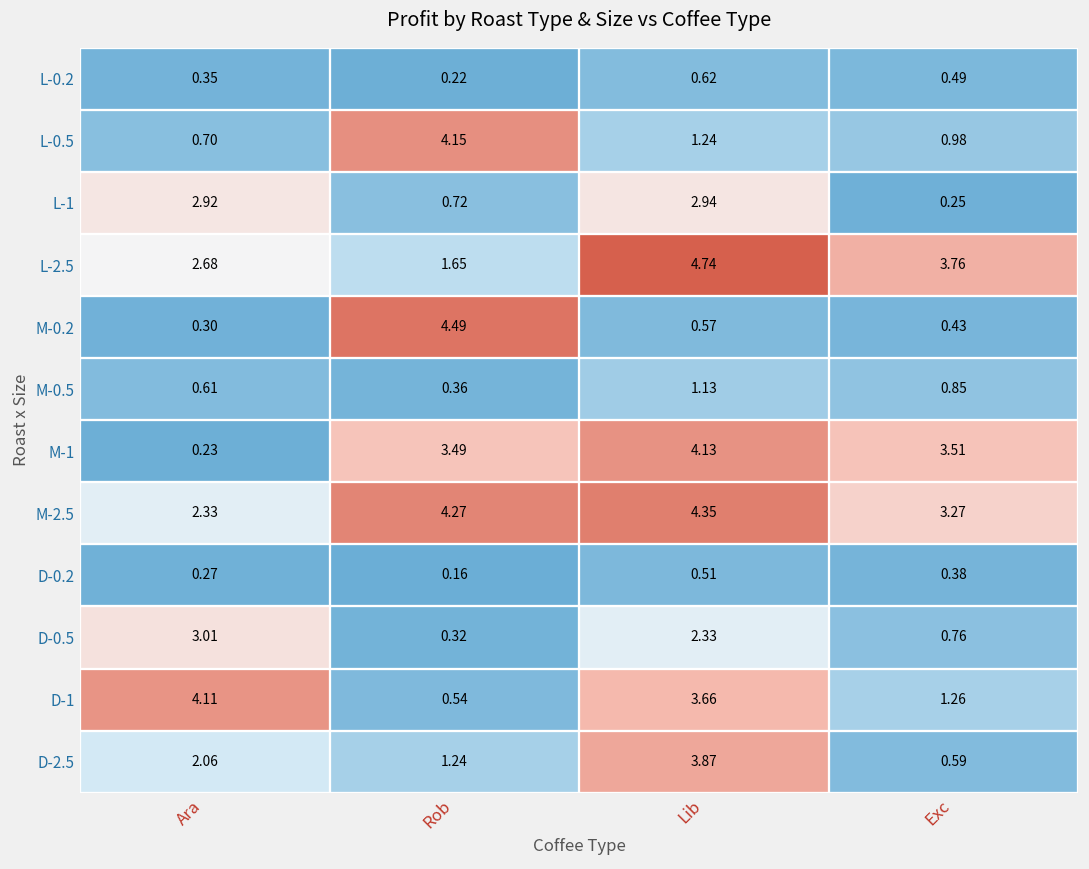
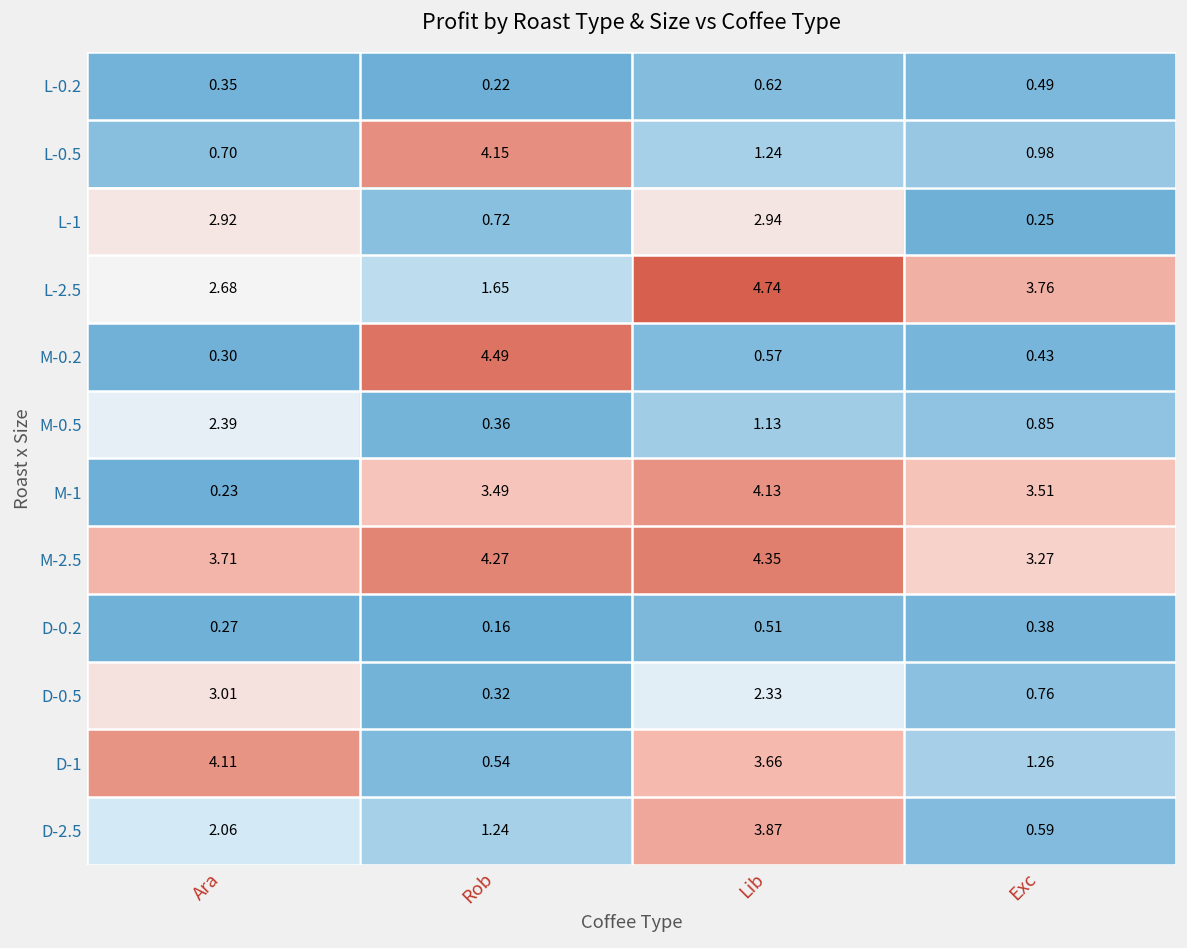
  {
    "L-0.2": {
      "Ara": 0.35,
      "Rob": 0.22,
      "Lib": 0.62,
      "Exc": 0.49
    },
    "L-0.5": {
      "Ara": 0.70,
      "Rob": 4.15,
      "Lib": 1.24,
      "Exc": 0.98
    },
    "L-1": {
      "Ara": 2.92,
      "Rob": 0.72,
      "Lib": 2.94,
      "Exc": 0.25
    },
    "L-2.5": {
      "Ara": 2.68,
      "Rob": 1.65,
      "Lib": 4.74,
      "Exc": 3.76
    },
    "M-0.2": {
      "Ara": 0.30,
      "Rob": 4.49,
      "Lib": 0.57,
      "Exc": 0.43
    },
    "M-0.5": {
-     "Ara": 0.61,
+     "Ara": 2.39,
      "Rob": 0.36,
      "Lib": 1.13,
      "Exc": 0.85
    },
    "M-1": {
      "Ara": 0.23,
      "Rob": 3.49,
      "Lib": 4.13,
      "Exc": 3.51
    },
    "M-2.5": {
-     "Ara": 2.33,
+     "Ara": 3.71,
      "Rob": 4.27,
      "Lib": 4.35,
      "Exc": 3.27
    },
    "D-0.2": {
      "Ara": 0.27,
      "Rob": 0.16,
      "Lib": 0.51,
      "Exc": 0.38
    },
    "D-0.5": {
      "Ara": 3.01,
      "Rob": 0.32,
      "Lib": 2.33,
      "Exc": 0.76
    },
    "D-1": {
      "Ara": 4.11,
      "Rob": 0.54,
      "Lib": 3.66,
      "Exc": 1.26
    },
    "D-2.5": {
      "Ara": 2.06,
      "Rob": 1.24,
      "Lib": 3.87,
      "Exc": 0.59
    }
  }
